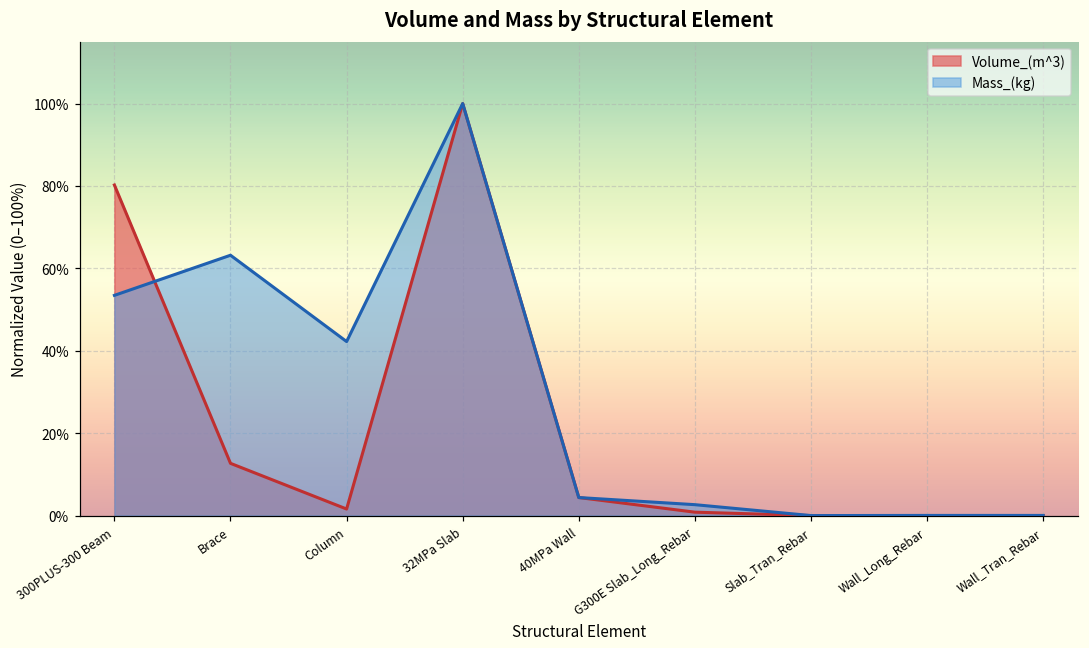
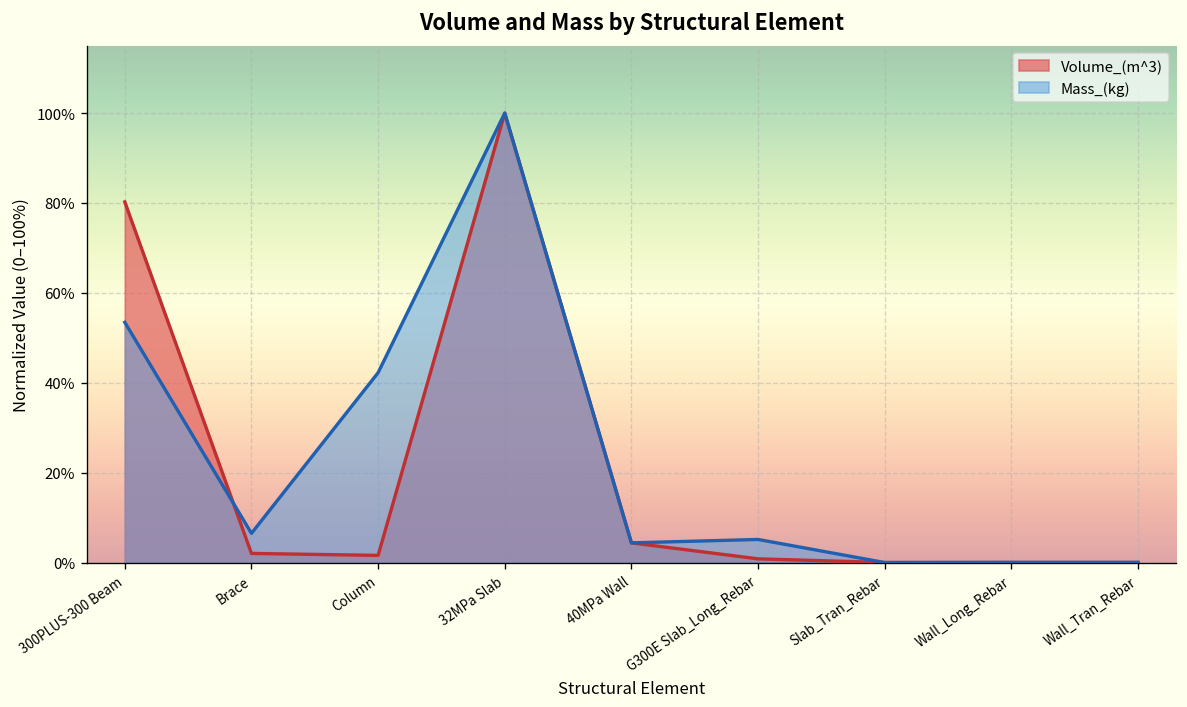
  {
    "Volume_(m^3)": {
      "300PLUS-300 Beam": "80%",
-     "Brace": "13%",
+     "Brace": "2%",
      "Column": "2%",
      "G300E Slab_Long_Rebar": "1%"
    },
    "Mass_(kg)": {
      "300PLUS-300 Beam": "53%",
-     "Brace": "63%",
+     "Brace": "6%",
      "Column": "42%",
-     "G300E Slab_Long_Rebar": "3%"
+     "G300E Slab_Long_Rebar": "5%"
    }
  }
